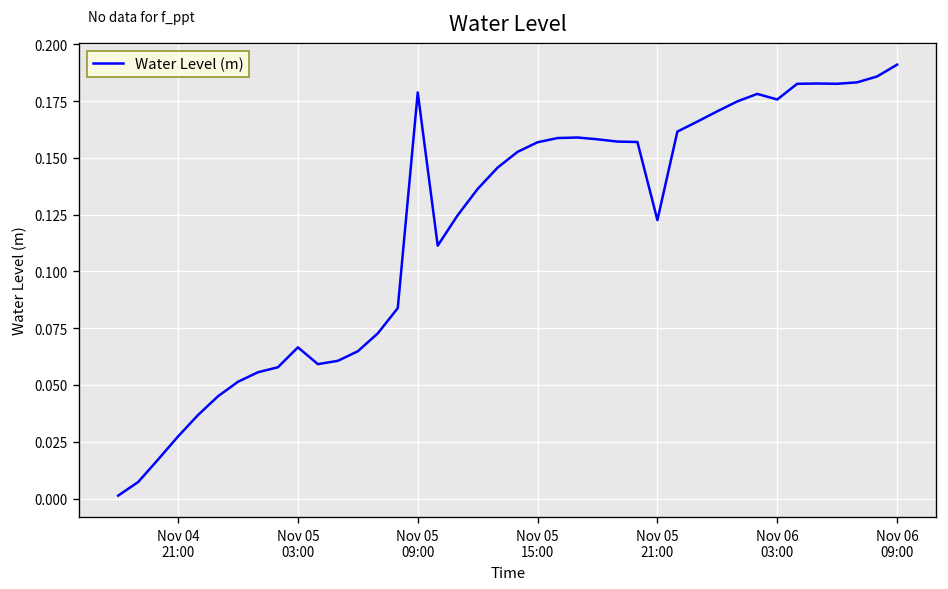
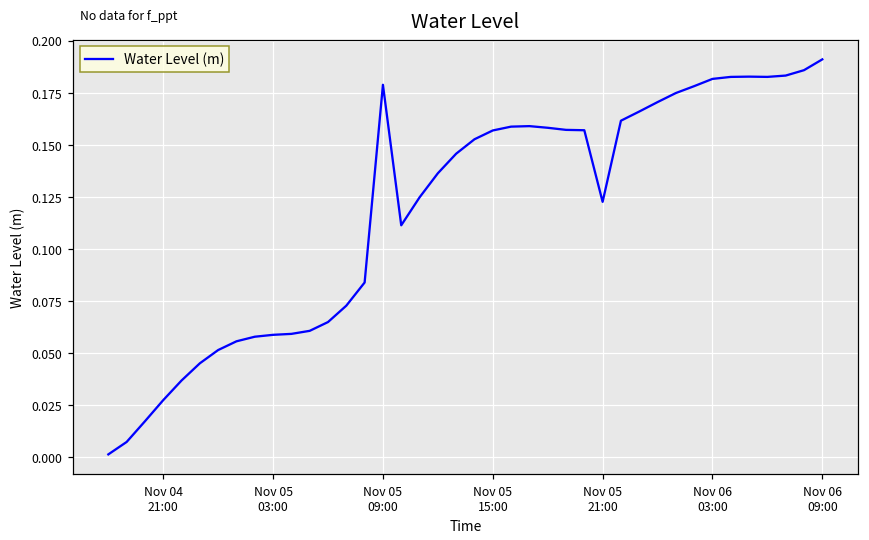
  {
    "Nov 04 21:00": 0.027,
-   "Nov 05 03:00": 0.067,
+   "Nov 05 03:00": 0.059,
    "Nov 05 09:00": 0.179,
    "Nov 05 15:00": 0.157,
    "Nov 05 21:00": 0.123,
-   "Nov 06 03:00": 0.176,
+   "Nov 06 03:00": 0.182,
    "Nov 06 09:00": 0.191
  }
